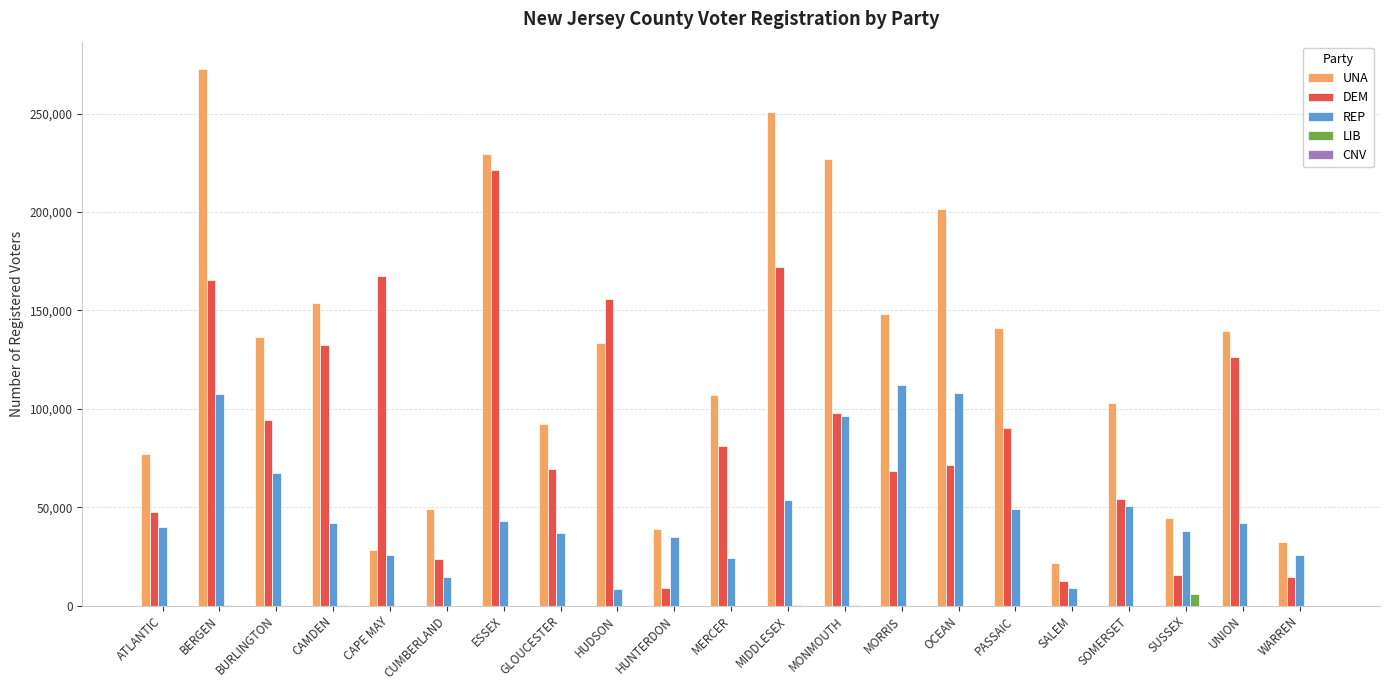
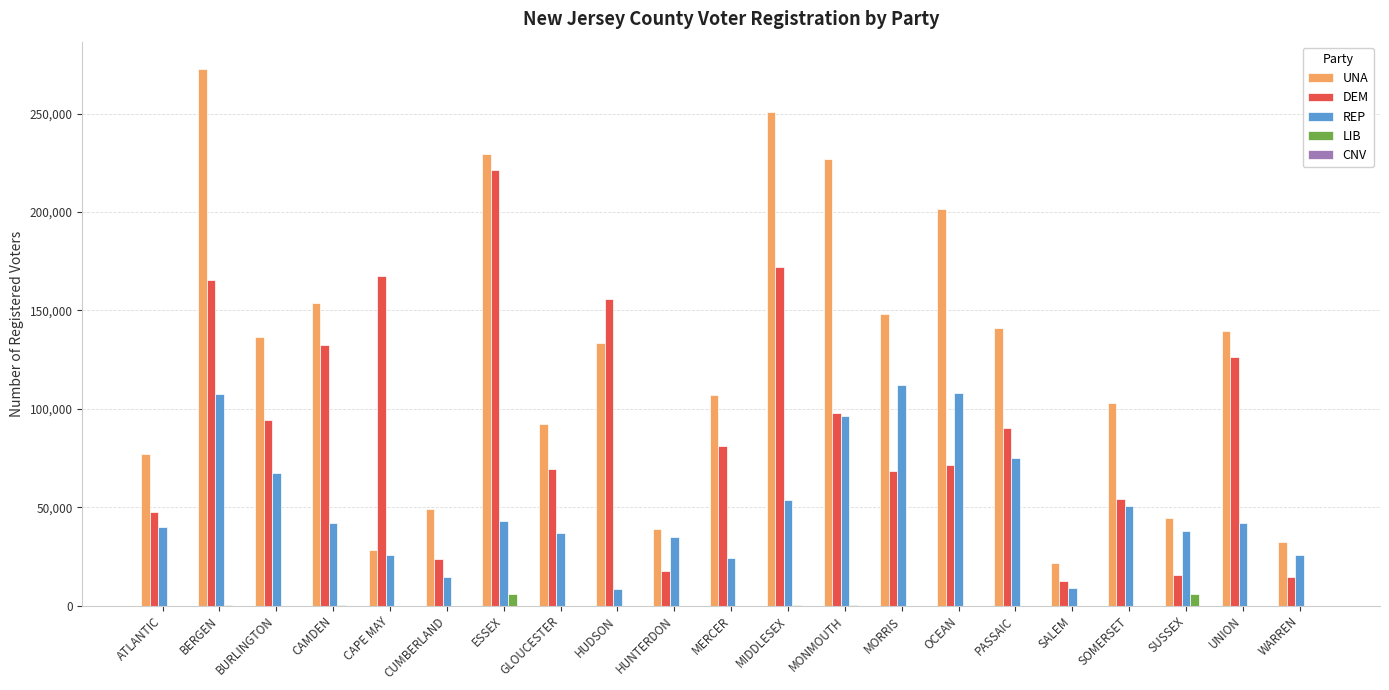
  {
    "UNA": {
      "ATLANTIC": "77,000",
      "BERGEN": "273,000",
      "BURLINGTON": "136,000",
      "CAMDEN": "154,000",
      "CAPE MAY": "28,000",
      "CUMBERLAND": "49,000",
      "ESSEX": "230,000",
      "GLOUCESTER": "92,000",
      "HUDSON": "133,000",
      "HUNTERDON": "39,000",
      "MERCER": "107,000",
      "MIDDLESEX": "251,000",
      "MONMOUTH": "227,000",
      "MORRIS": "148,000",
      "OCEAN": "201,000",
      "PASSAIC": "141,000",
      "SALEM": "22,000",
      "SOMERSET": "103,000",
      "SUSSEX": "44,000",
      "UNION": "140,000",
      "WARREN": "32,000"
    },
    "DEM": {
      "ATLANTIC": "48,000",
      "BERGEN": "165,000",
      "BURLINGTON": "94,000",
      "CAMDEN": "132,000",
      "CAPE MAY": "168,000",
      "CUMBERLAND": "24,000",
      "ESSEX": "222,000",
      "GLOUCESTER": "69,000",
      "HUDSON": "156,000",
-     "HUNTERDON": "9,000",
+     "HUNTERDON": "17,000",
      "MERCER": "81,000",
      "MIDDLESEX": "172,000",
      "MONMOUTH": "98,000",
      "MORRIS": "69,000",
      "OCEAN": "71,000",
      "PASSAIC": "90,000",
      "SALEM": "12,000",
      "SOMERSET": "54,000",
      "SUSSEX": "16,000",
      "UNION": "126,000",
      "WARREN": "15,000"
    },
    "REP": {
      "ATLANTIC": "40,000",
      "BERGEN": "108,000",
      "BURLINGTON": "67,000",
      "CAMDEN": "42,000",
      "CAPE MAY": "26,000",
      "CUMBERLAND": "15,000",
      "ESSEX": "43,000",
      "GLOUCESTER": "37,000",
      "HUDSON": "9,000",
      "HUNTERDON": "35,000",
      "MERCER": "24,000",
      "MIDDLESEX": "54,000",
      "MONMOUTH": "96,000",
      "MORRIS": "112,000",
      "OCEAN": "108,000",
-     "PASSAIC": "49,000",
+     "PASSAIC": "75,000",
      "SALEM": "9,000",
      "SOMERSET": "51,000",
      "SUSSEX": "38,000",
      "UNION": "42,000",
      "WARREN": "26,000"
    },
    "LIB": {
-     "ESSEX": "0",
+     "ESSEX": "6,000",
      "SUSSEX": "6,000"
    }
  }
